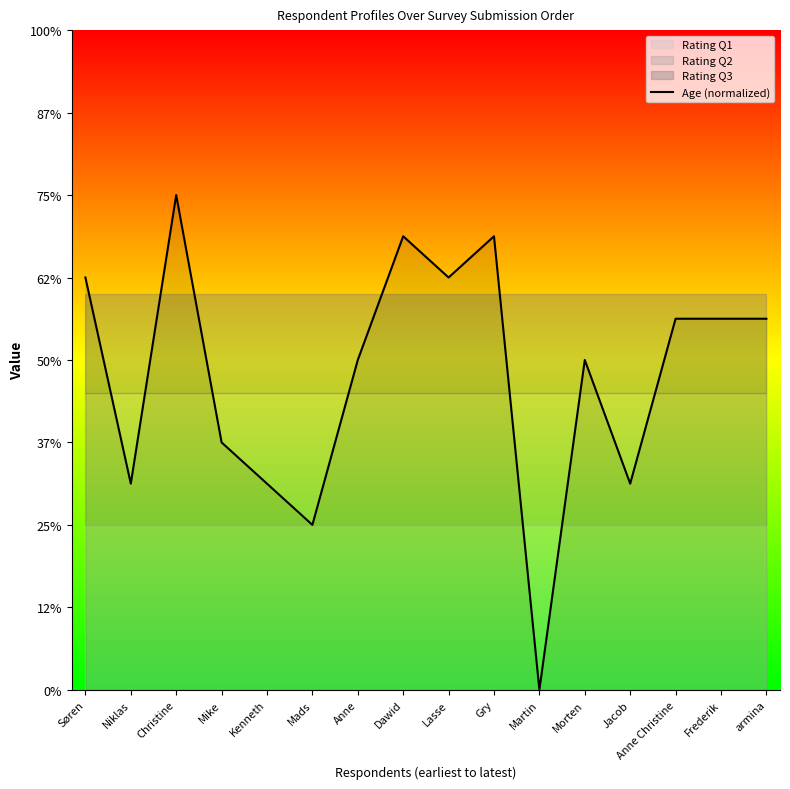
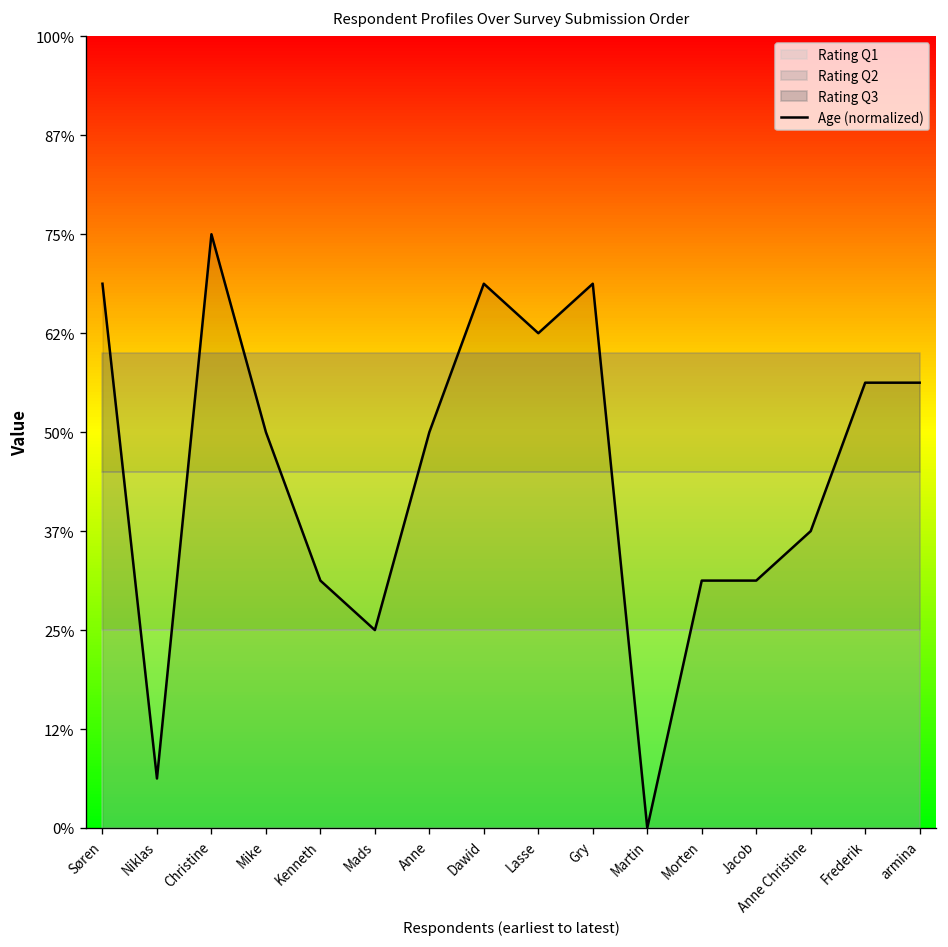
  {
    "Age (normalized)": {
-     "Søren": "63%",
-     "Niklas": "31%",
+     "Søren": "69%",
+     "Niklas": "6%",
      "Christine": "75%",
-     "Mike": "38%",
+     "Mike": "50%",
      "Kenneth": "31%",
      "Anne": "50%",
      "Dawid": "69%",
      "Lasse": "63%",
      "Gry": "69%",
      "Martin": "0%",
-     "Morten": "50%",
+     "Morten": "31%",
      "Jacob": "31%",
-     "Anne Christine": "56%",
+     "Anne Christine": "38%",
      "Frederik": "56%",
      "armina": "56%"
    }
  }
